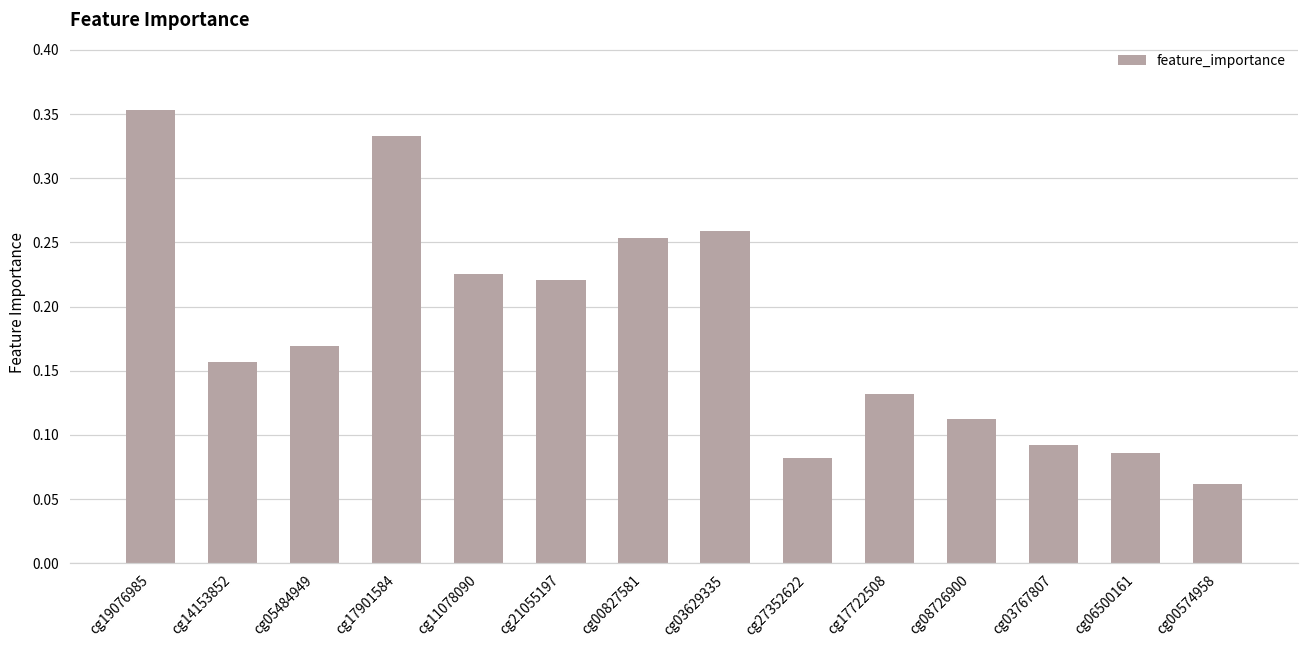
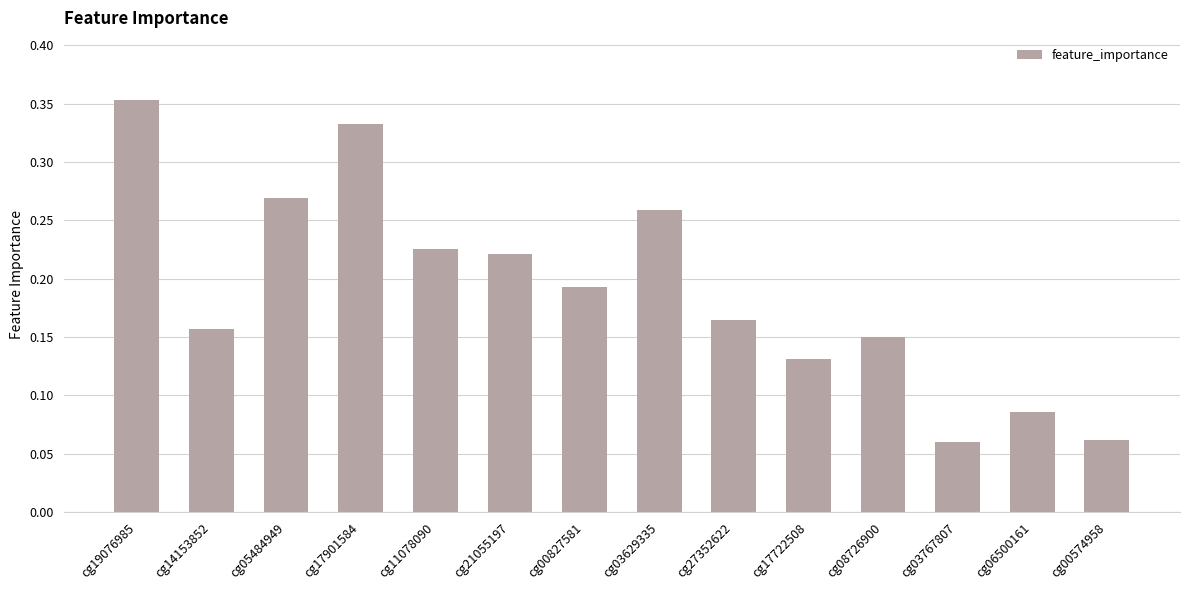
  {
    "cg19076985": 0.353,
    "cg14153852": 0.157,
-   "cg05484949": 0.170,
+   "cg05484949": 0.270,
    "cg17901584": 0.333,
    "cg11078090": 0.226,
    "cg21055197": 0.221,
-   "cg00827581": 0.254,
+   "cg00827581": 0.193,
    "cg03629335": 0.259,
-   "cg27352622": 0.082,
+   "cg27352622": 0.164,
    "cg17722508": 0.132,
-   "cg08726900": 0.113,
-   "cg03767807": 0.092,
+   "cg08726900": 0.150,
+   "cg03767807": 0.060,
    "cg06500161": 0.086,
    "cg00574958": 0.062
  }
